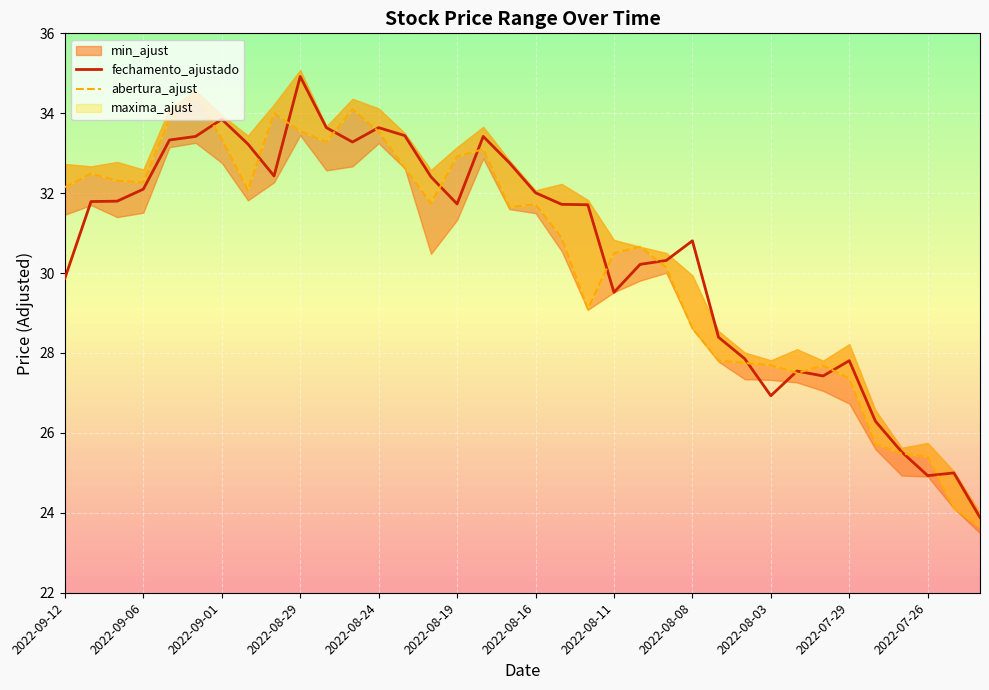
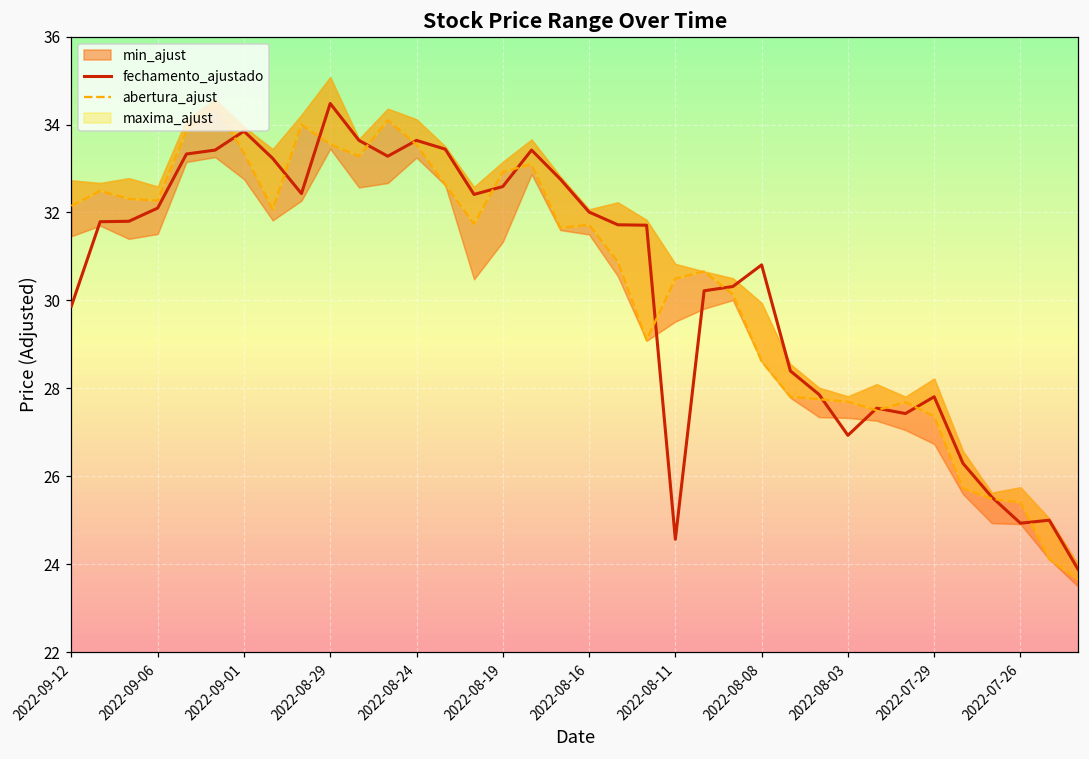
  {
    "fechamento_ajustado": {
      "2022-09-12": 29.9,
      "2022-09-06": 32.1,
-     "2022-08-29": 34.9,
+     "2022-08-29": 34.5,
      "2022-08-24": 33.6,
-     "2022-08-19": 31.7,
-     "2022-08-11": 29.5,
+     "2022-08-19": 32.6,
+     "2022-08-11": 24.6,
      "2022-08-08": 30.8,
      "2022-08-03": 26.9,
      "2022-07-29": 27.8,
      "2022-07-26": 24.9
    }
  }
